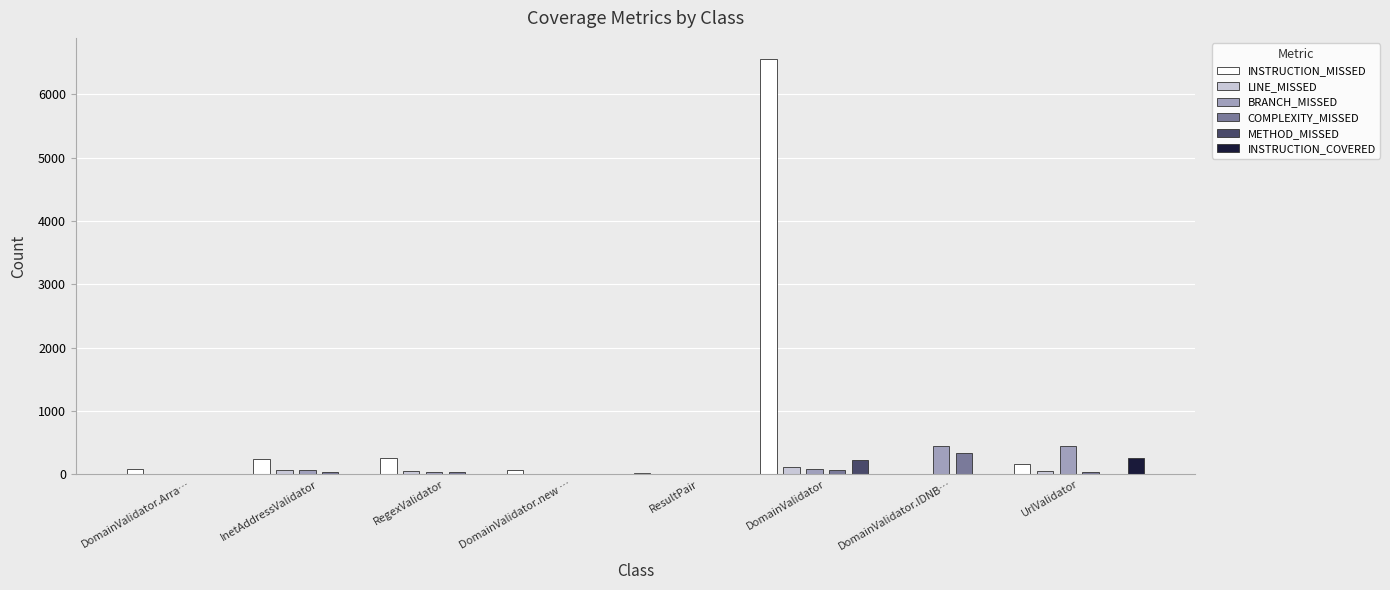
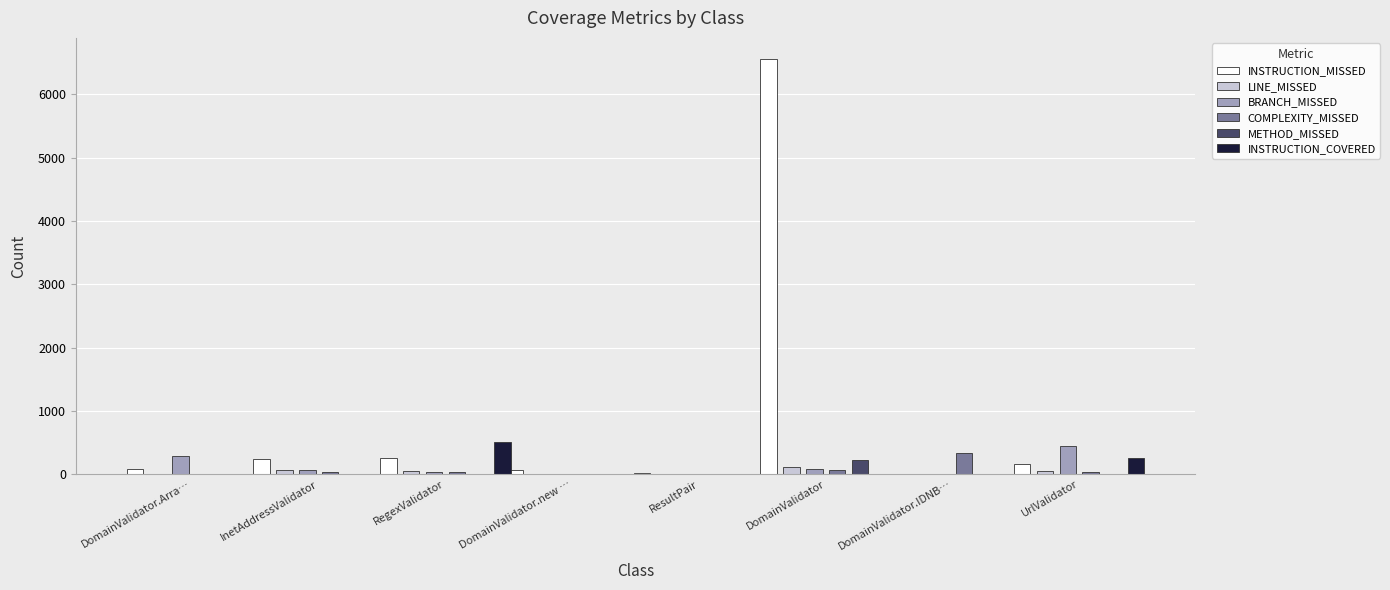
  {
    "INSTRUCTION_MISSED": {
      "DomainValidator.Arra…": 100,
      "InetAddressValidator": 200,
      "RegexValidator": 200,
      "DomainValidator.new …": 100,
      "DomainValidator": 6600,
      "UrlValidator": 200
    },
    "LINE_MISSED": {
      "InetAddressValidator": 100,
      "RegexValidator": 100,
      "DomainValidator": 100,
      "UrlValidator": 100
    },
    "BRANCH_MISSED": {
-     "DomainValidator.Arra…": 0,
+     "DomainValidator.Arra…": 300,
      "InetAddressValidator": 100,
      "RegexValidator": 0,
      "DomainValidator.new …": 0,
      "DomainValidator": 100,
-     "DomainValidator.IDNB…": 400,
+     "DomainValidator.IDNB…": 0,
      "UrlValidator": 400
    },
    "COMPLEXITY_MISSED": {
      "DomainValidator": 100,
      "DomainValidator.IDNB…": 300,
      "UrlValidator": 0
    },
    "METHOD_MISSED": {
      "DomainValidator": 200
    },
    "INSTRUCTION_COVERED": {
      "DomainValidator.Arra…": 0,
      "InetAddressValidator": 0,
-     "RegexValidator": 0,
+     "RegexValidator": 500,
      "DomainValidator.new …": 0,
      "ResultPair": 0,
      "DomainValidator.IDNB…": 0,
      "UrlValidator": 300
    }
  }
